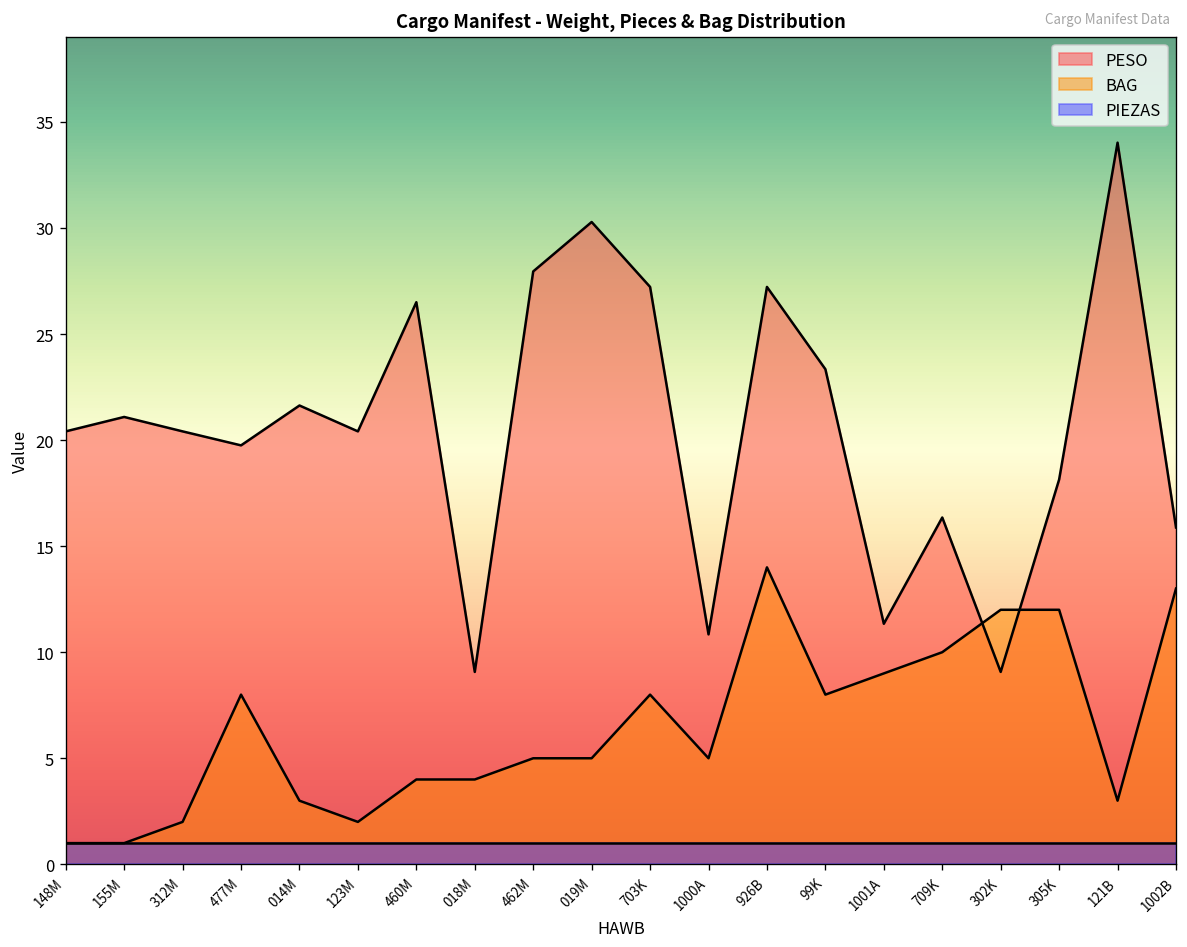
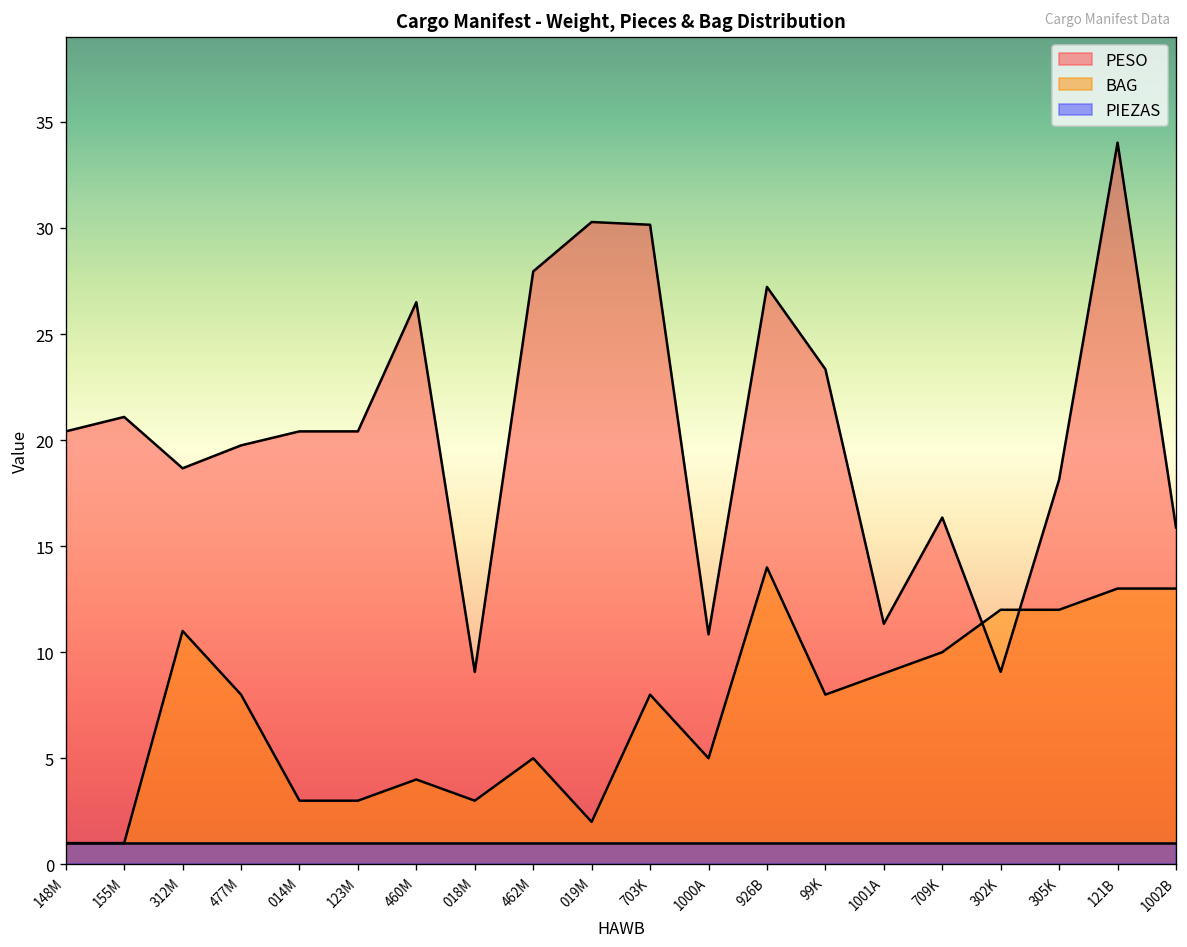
  {
    "PESO": {
      "148M": 20.4,
      "155M": 21.1,
-     "312M": 20.4,
+     "312M": 18.7,
      "477M": 19.8,
-     "014M": 21.6,
+     "014M": 20.4,
      "123M": 20.4,
      "460M": 26.5,
      "018M": 9.1,
      "462M": 28.0,
      "019M": 30.3,
-     "703K": 27.2,
+     "703K": 30.2,
      "1000A": 10.8,
      "926B": 27.2,
      "99K": 23.3,
      "1001A": 11.3,
      "709K": 16.4,
      "302K": 9.1,
      "305K": 18.1,
      "121B": 34.0,
      "1002B": 15.9
    },
    "BAG": {
-     "312M": 2,
+     "312M": 11,
      "477M": 8,
      "014M": 3,
-     "123M": 2,
+     "123M": 3,
      "460M": 4,
-     "018M": 4,
+     "018M": 3,
      "462M": 5,
-     "019M": 5,
+     "019M": 2,
      "703K": 8,
      "1000A": 5,
      "926B": 14,
      "99K": 8,
      "1001A": 9,
      "709K": 10,
      "302K": 12,
      "305K": 12,
-     "121B": 3,
+     "121B": 13,
      "1002B": 13
    },
    "PIEZAS": {
      "312M": 1.0,
      "477M": 1.0,
      "014M": 1.0,
      "123M": 1.0,
      "460M": 1.0,
      "018M": 1.0,
      "462M": 1.0,
      "019M": 1.0,
      "703K": 1.0,
      "1000A": 1.0,
      "926B": 1.0,
      "99K": 1.0,
      "1001A": 1.0,
      "709K": 1.0,
      "302K": 1.0,
      "305K": 1.0,
      "121B": 1.0,
      "1002B": 1.0
    }
  }
